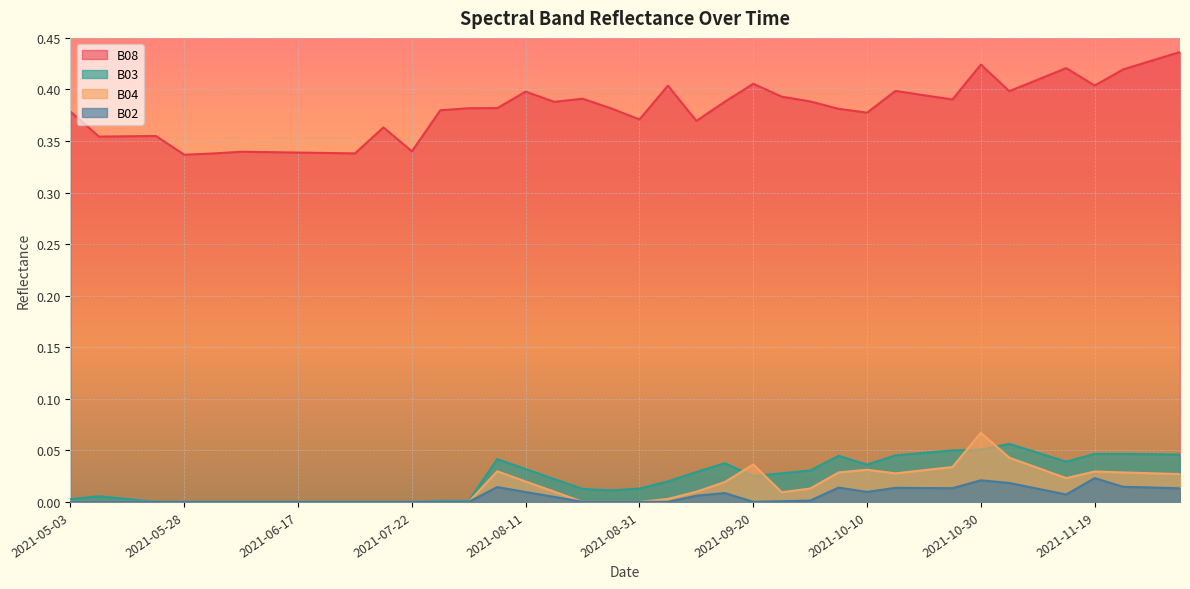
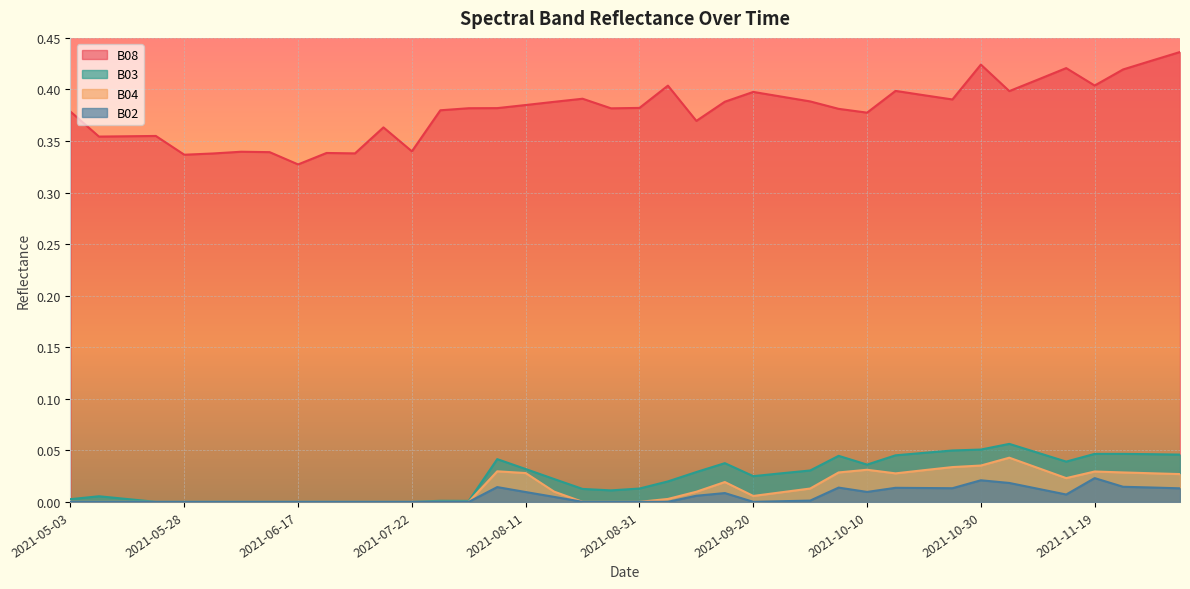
  {
    "B08": {
      "2021-05-03": 0.379,
      "2021-05-28": 0.337,
-     "2021-06-17": 0.339,
+     "2021-06-17": 0.327,
      "2021-07-22": 0.340,
-     "2021-08-11": 0.398,
-     "2021-08-31": 0.371,
-     "2021-09-20": 0.406,
+     "2021-08-11": 0.385,
+     "2021-08-31": 0.382,
+     "2021-09-20": 0.398,
      "2021-10-10": 0.378,
      "2021-10-30": 0.424,
      "2021-11-19": 0.404
    },
    "B04": {
-     "2021-08-11": 0.020,
-     "2021-09-20": 0.036,
+     "2021-08-11": 0.028,
+     "2021-09-20": 0.006,
      "2021-10-10": 0.031,
-     "2021-10-30": 0.067,
+     "2021-10-30": 0.035,
      "2021-11-19": 0.030
    }
  }
